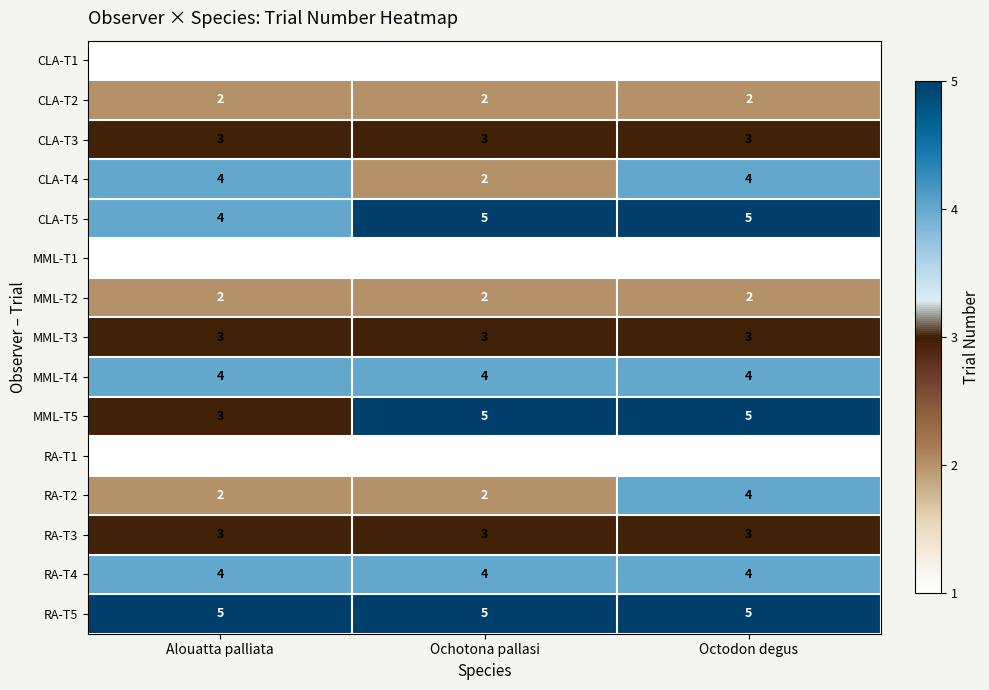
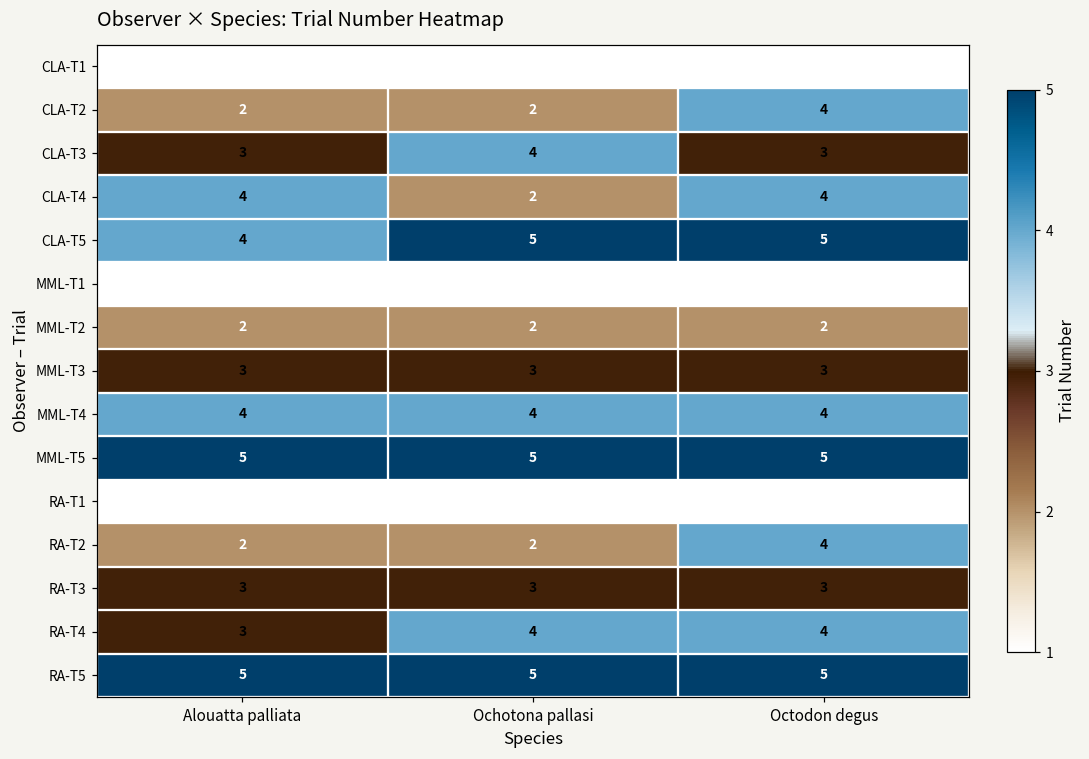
  {
    "CLA-T2": {
      "Alouatta palliata": 2,
      "Ochotona pallasi": 2,
-     "Octodon degus": 2
+     "Octodon degus": 4
    },
    "CLA-T3": {
      "Alouatta palliata": 3,
-     "Ochotona pallasi": 3,
+     "Ochotona pallasi": 4,
      "Octodon degus": 3
    },
    "CLA-T4": {
      "Alouatta palliata": 4,
      "Ochotona pallasi": 2,
      "Octodon degus": 4
    },
    "CLA-T5": {
      "Alouatta palliata": 4,
      "Ochotona pallasi": 5,
      "Octodon degus": 5
    },
    "MML-T2": {
      "Alouatta palliata": 2,
      "Ochotona pallasi": 2,
      "Octodon degus": 2
    },
    "MML-T3": {
      "Alouatta palliata": 3,
      "Ochotona pallasi": 3,
      "Octodon degus": 3
    },
    "MML-T4": {
      "Alouatta palliata": 4,
      "Ochotona pallasi": 4,
      "Octodon degus": 4
    },
    "MML-T5": {
-     "Alouatta palliata": 3,
+     "Alouatta palliata": 5,
      "Ochotona pallasi": 5,
      "Octodon degus": 5
    },
    "RA-T2": {
      "Alouatta palliata": 2,
      "Ochotona pallasi": 2,
      "Octodon degus": 4
    },
    "RA-T3": {
      "Alouatta palliata": 3,
      "Ochotona pallasi": 3,
      "Octodon degus": 3
    },
    "RA-T4": {
-     "Alouatta palliata": 4,
+     "Alouatta palliata": 3,
      "Ochotona pallasi": 4,
      "Octodon degus": 4
    },
    "RA-T5": {
      "Alouatta palliata": 5,
      "Ochotona pallasi": 5,
      "Octodon degus": 5
    }
  }
